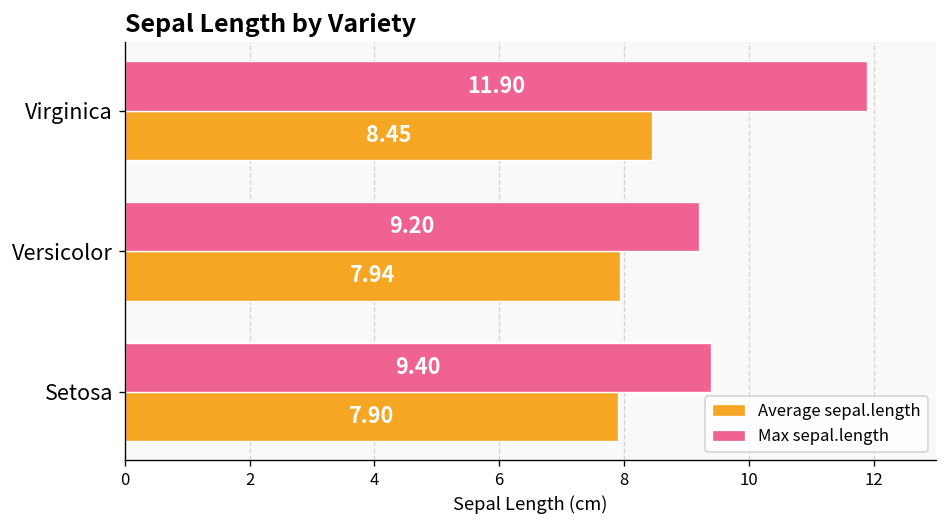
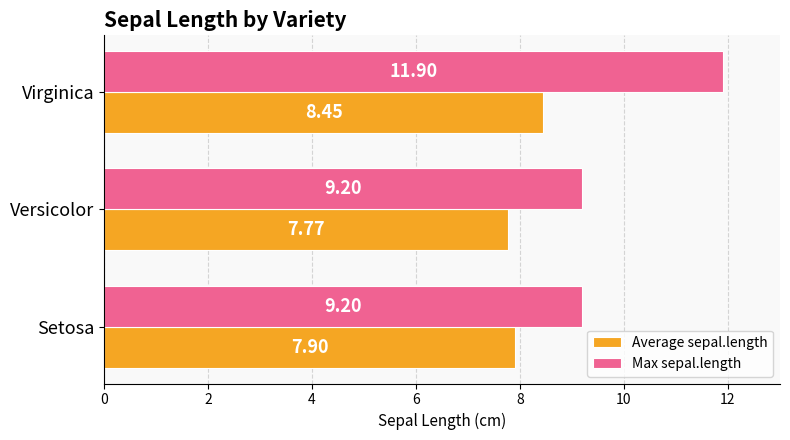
  {
    "Average sepal.length": {
      "Virginica": 8.45,
-     "Versicolor": 7.94,
+     "Versicolor": 7.77,
      "Setosa": 7.90
    },
    "Max sepal.length": {
      "Virginica": 11.90,
      "Versicolor": 9.20,
-     "Setosa": 9.40
+     "Setosa": 9.20
    }
  }
